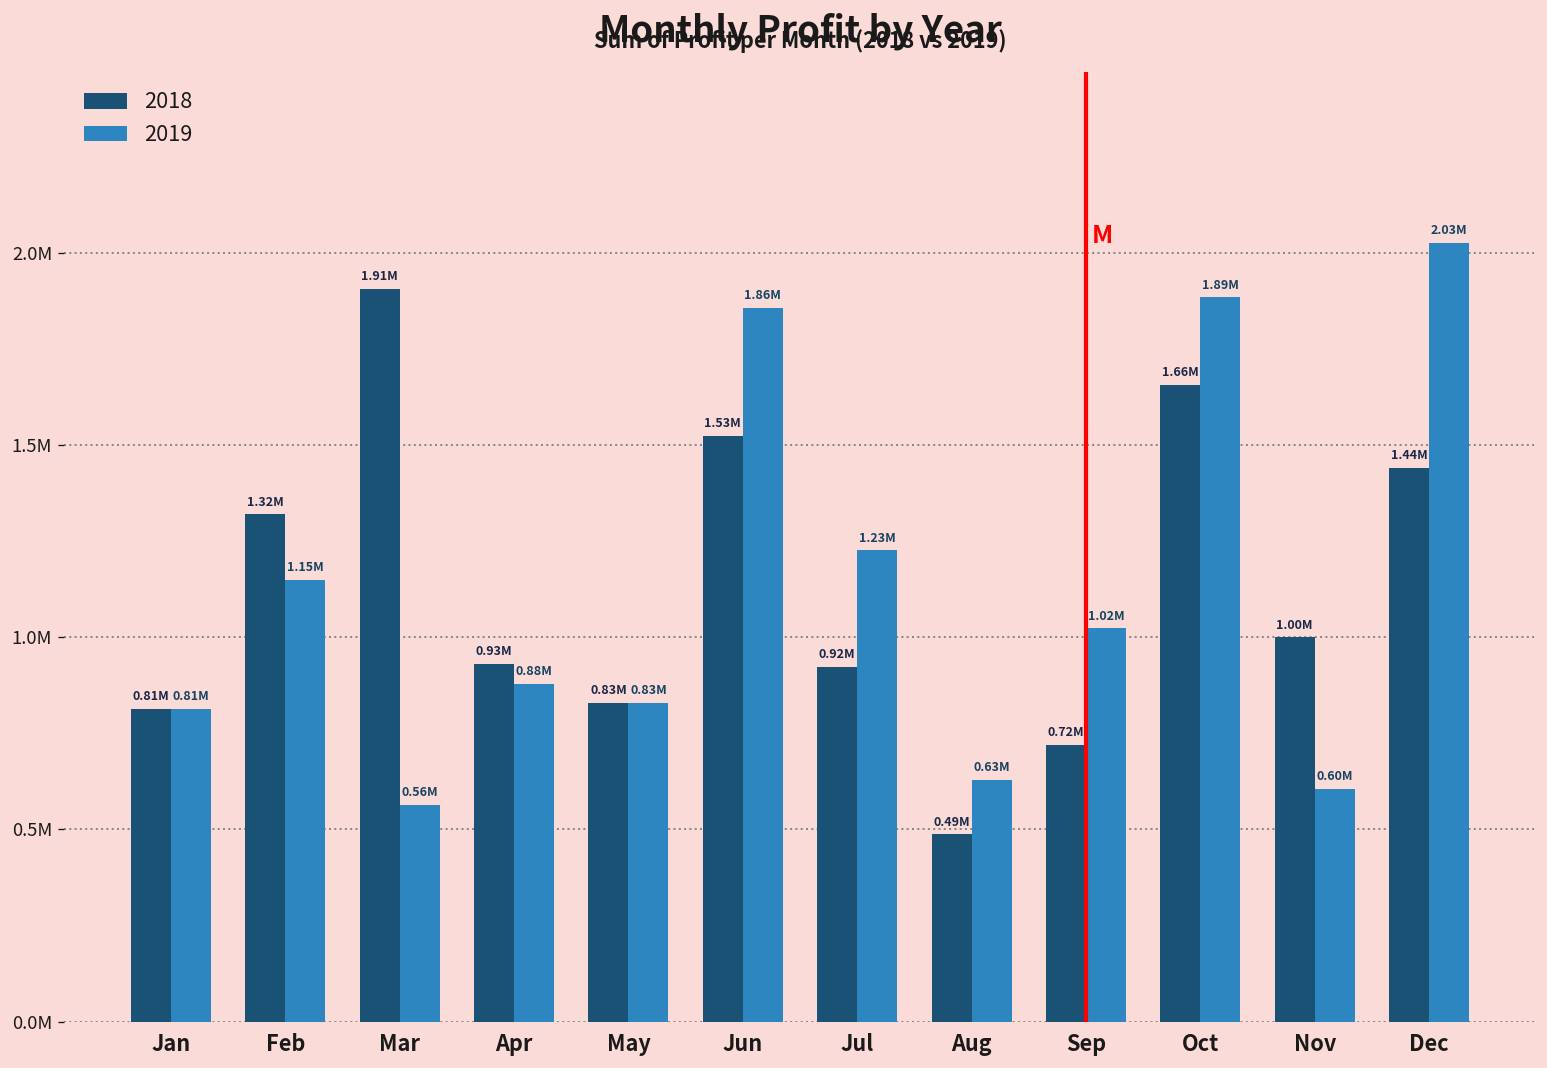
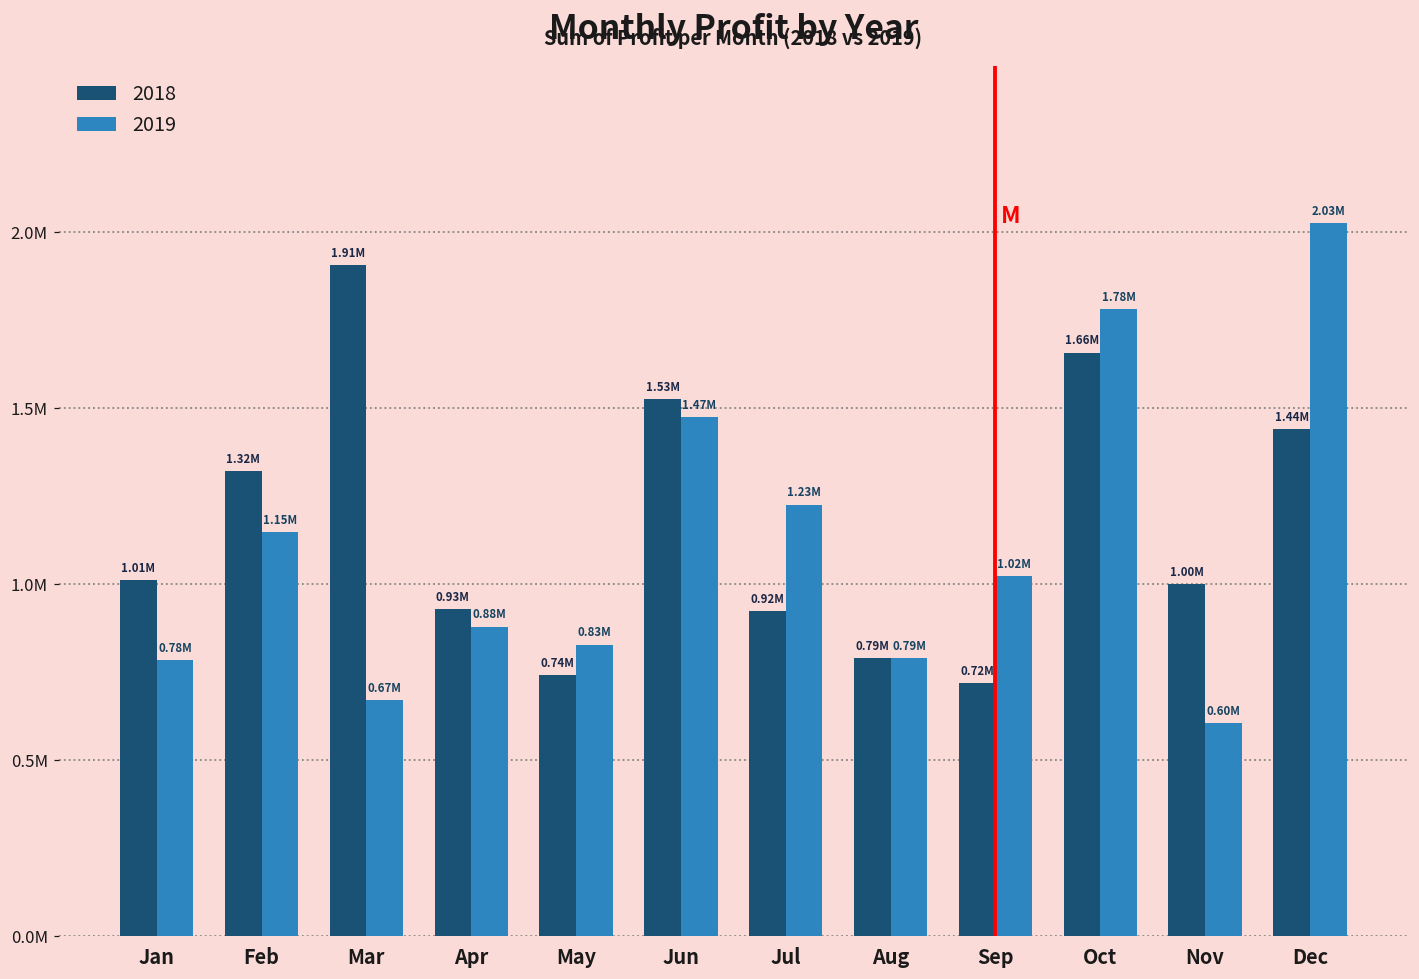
  {
    "2018": {
-     "Jan": "0.81M",
+     "Jan": "1.01M",
      "Feb": "1.32M",
      "Mar": "1.91M",
      "Apr": "0.93M",
-     "May": "0.83M",
+     "May": "0.74M",
      "Jun": "1.53M",
      "Jul": "0.92M",
-     "Aug": "0.49M",
+     "Aug": "0.79M",
      "Sep": "0.72M",
      "Oct": "1.66M",
      "Nov": "1.00M",
      "Dec": "1.44M"
    },
    "2019": {
-     "Jan": "0.81M",
+     "Jan": "0.78M",
      "Feb": "1.15M",
-     "Mar": "0.56M",
+     "Mar": "0.67M",
      "Apr": "0.88M",
      "May": "0.83M",
-     "Jun": "1.86M",
+     "Jun": "1.47M",
      "Jul": "1.23M",
-     "Aug": "0.63M",
+     "Aug": "0.79M",
      "Sep": "1.02M",
-     "Oct": "1.89M",
+     "Oct": "1.78M",
      "Nov": "0.60M",
      "Dec": "2.03M"
    }
  }
